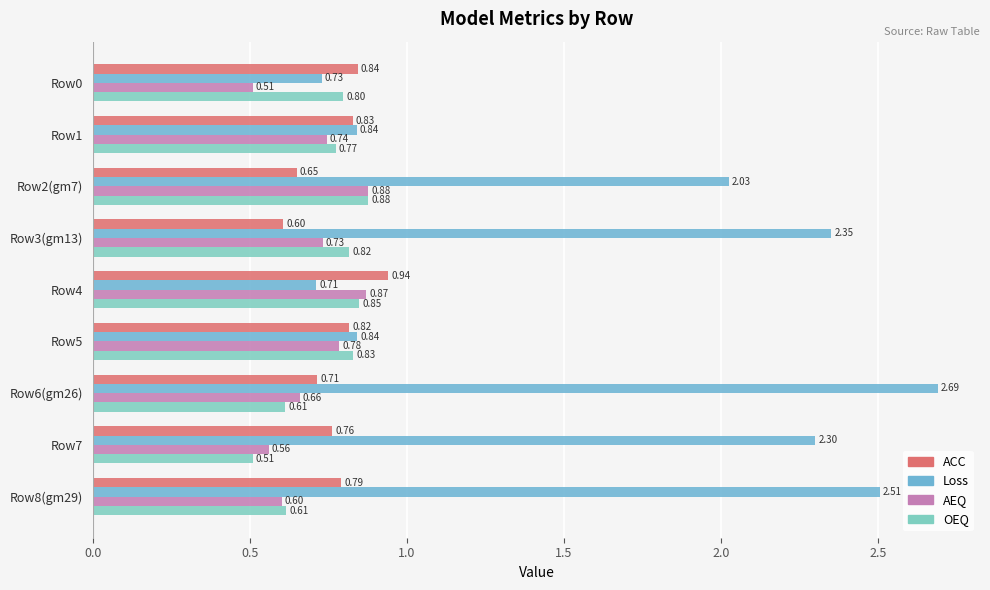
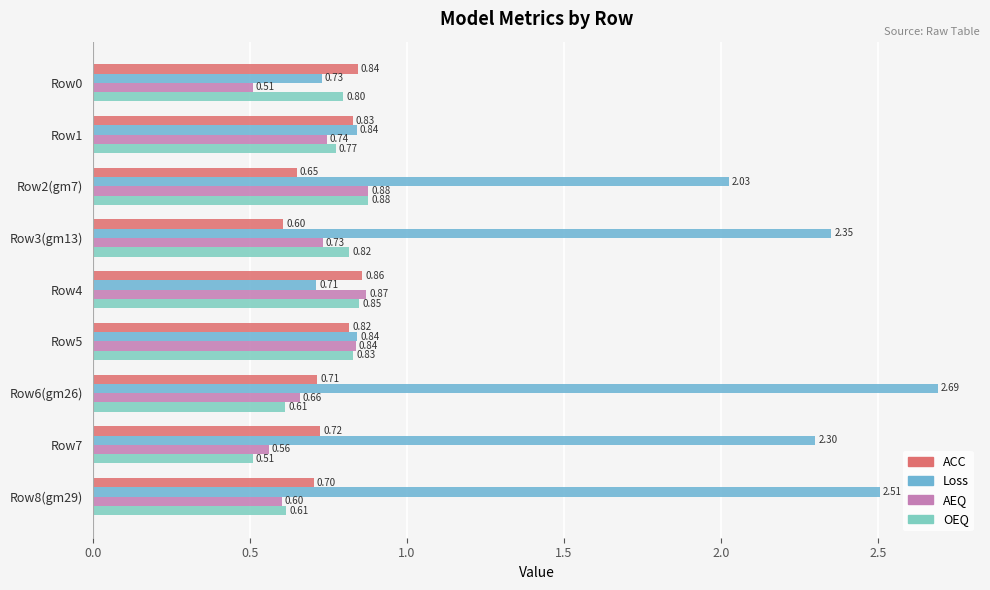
  {
    "ACC": {
      "Row0": 0.84,
      "Row1": 0.83,
      "Row2(gm7)": 0.65,
      "Row3(gm13)": 0.60,
-     "Row4": 0.94,
+     "Row4": 0.86,
      "Row5": 0.82,
      "Row6(gm26)": 0.71,
-     "Row7": 0.76,
-     "Row8(gm29)": 0.79
+     "Row7": 0.72,
+     "Row8(gm29)": 0.70
    },
    "AEQ": {
      "Row0": 0.51,
      "Row1": 0.74,
      "Row2(gm7)": 0.88,
      "Row3(gm13)": 0.73,
      "Row4": 0.87,
-     "Row5": 0.78,
+     "Row5": 0.84,
      "Row6(gm26)": 0.66,
      "Row7": 0.56,
      "Row8(gm29)": 0.60
    }
  }
